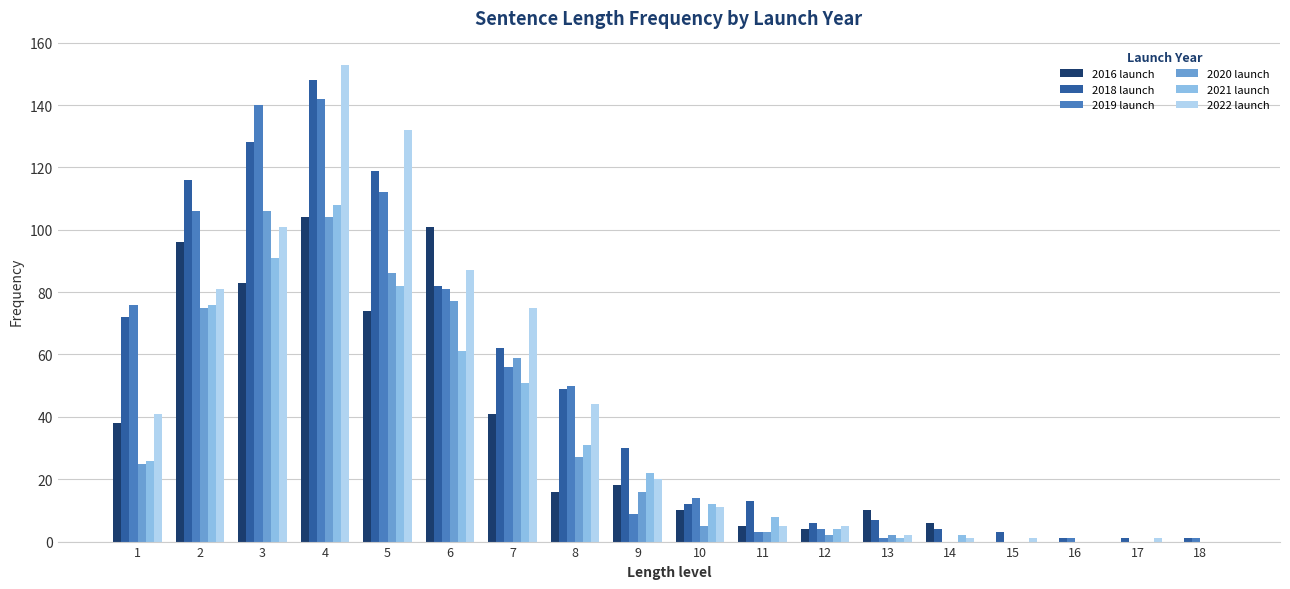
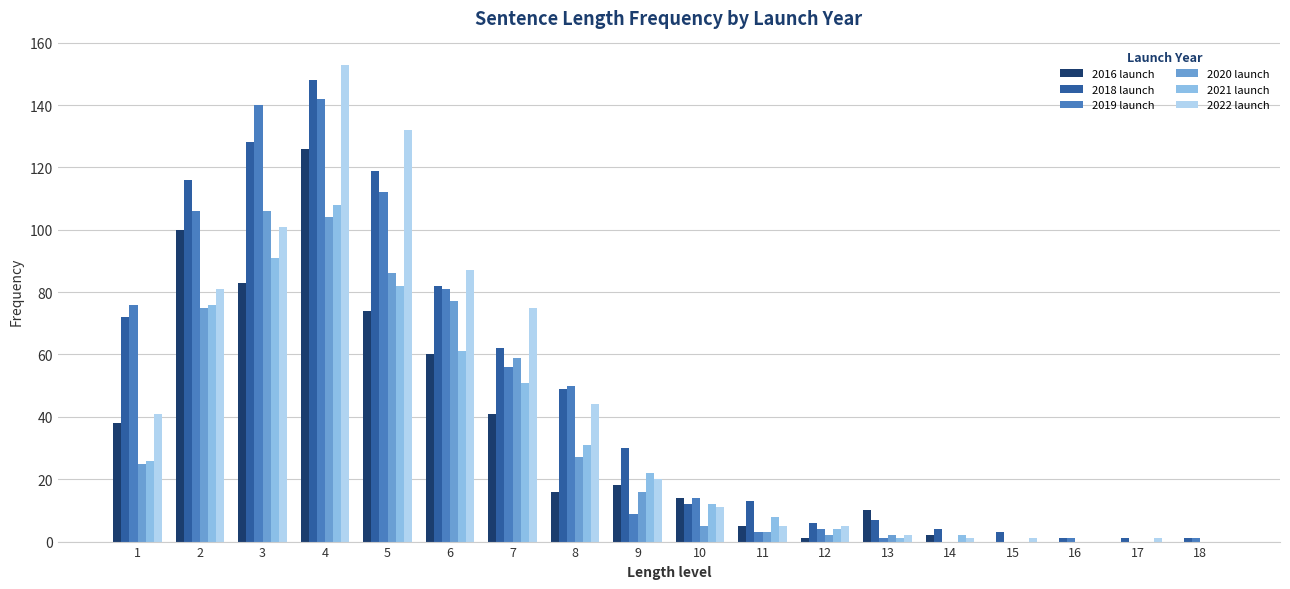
  {
    "2016 launch": {
      "1": 38,
-     "2": 96,
+     "2": 100,
      "3": 83,
-     "4": 104,
+     "4": 126,
      "5": 74,
-     "6": 101,
+     "6": 60,
      "7": 41,
      "8": 16,
      "9": 18,
-     "10": 10,
+     "10": 14,
      "11": 5,
-     "12": 4,
+     "12": 1,
      "13": 10,
-     "14": 6,
+     "14": 2,
      "15": 0,
      "16": 0,
      "17": 0,
      "18": 0
    }
  }
